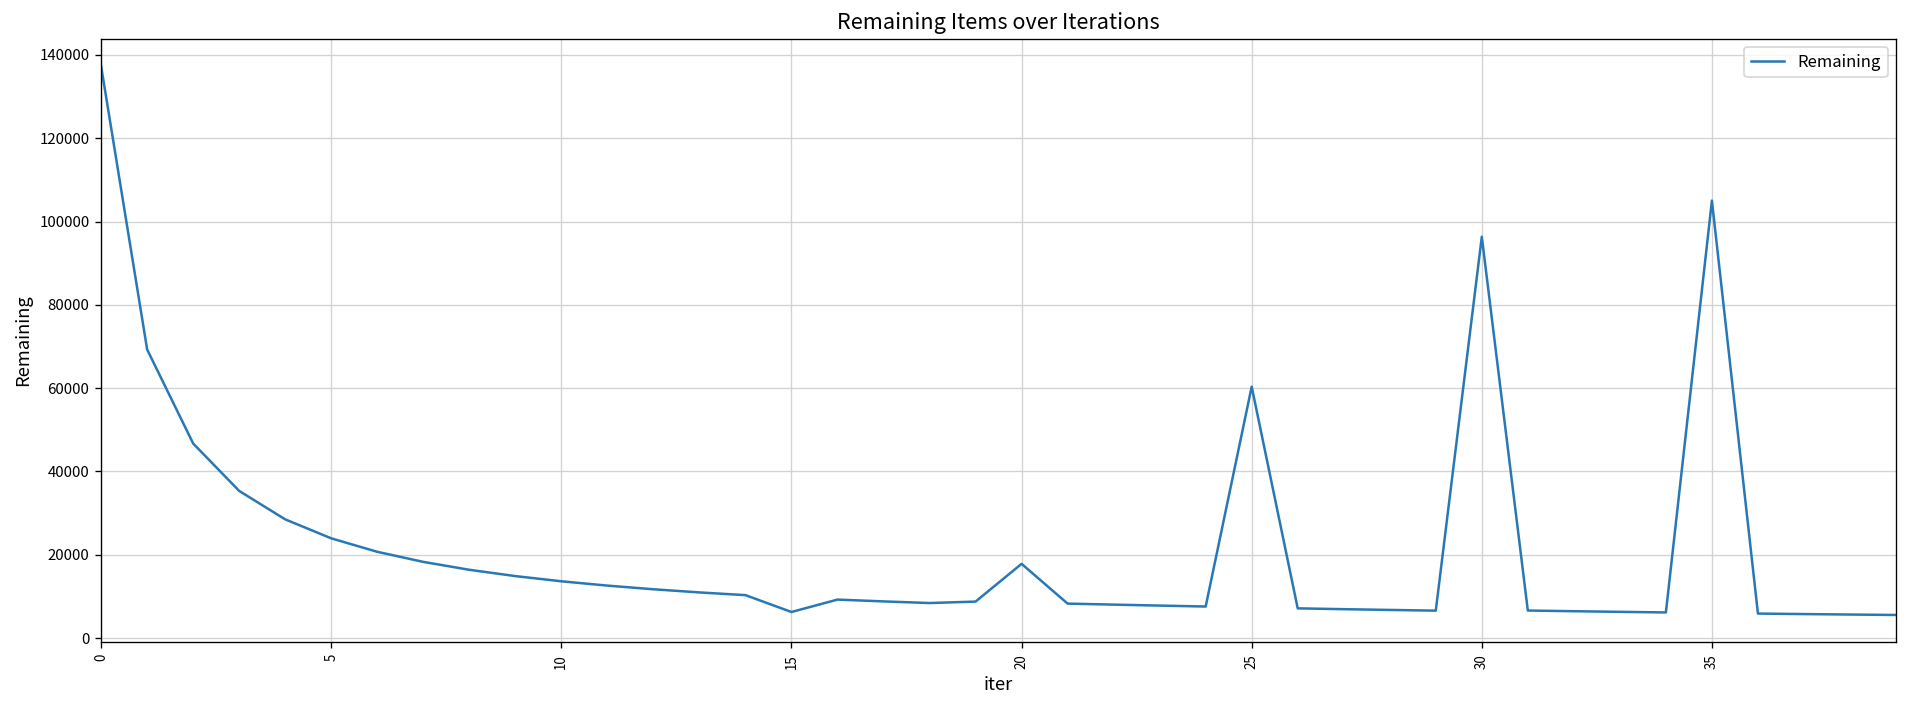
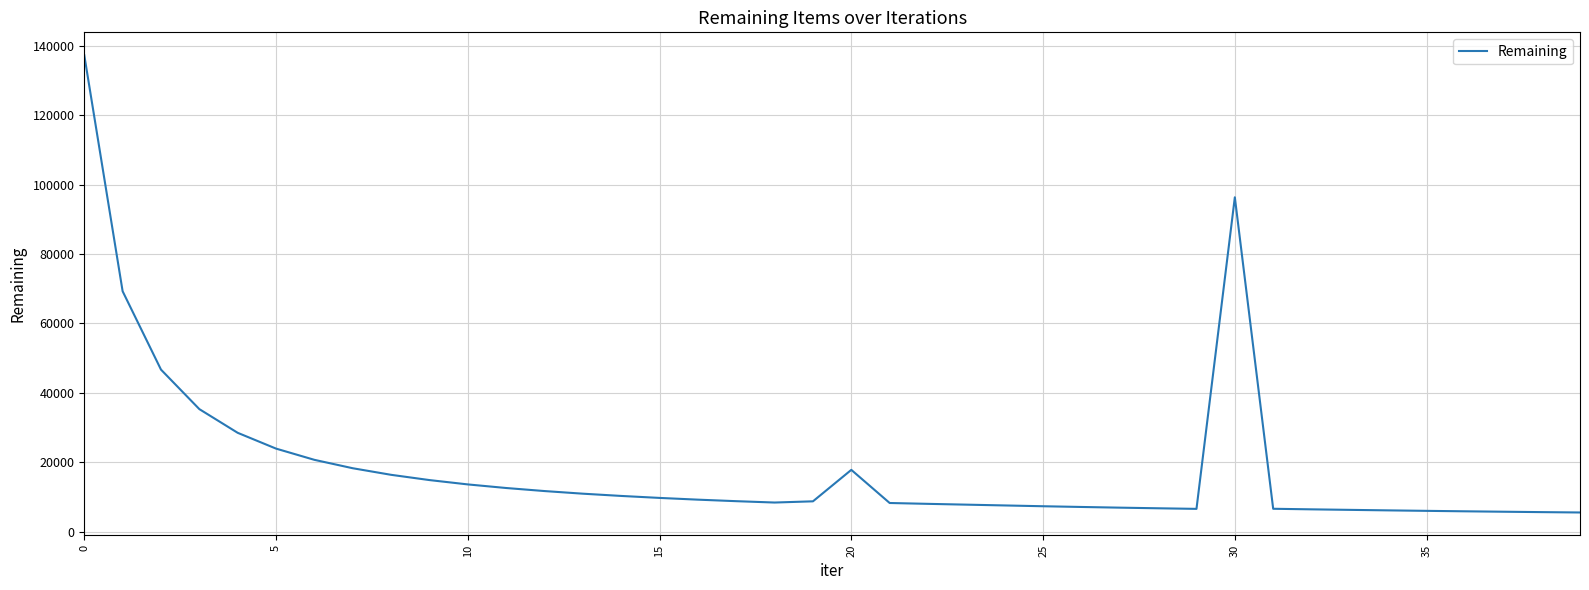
  {
    "0": 137000,
    "5": 24000,
    "10": 14000,
-   "15": 6000,
+   "15": 10000,
    "20": 18000,
-   "25": 60000,
+   "25": 7000,
    "30": 96000,
-   "35": 105000
+   "35": 6000
  }
